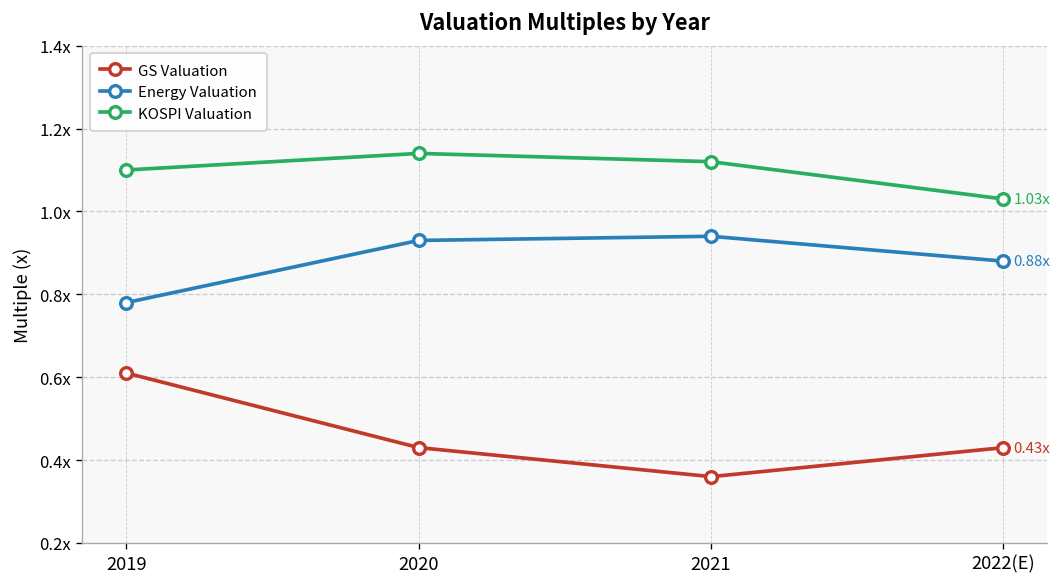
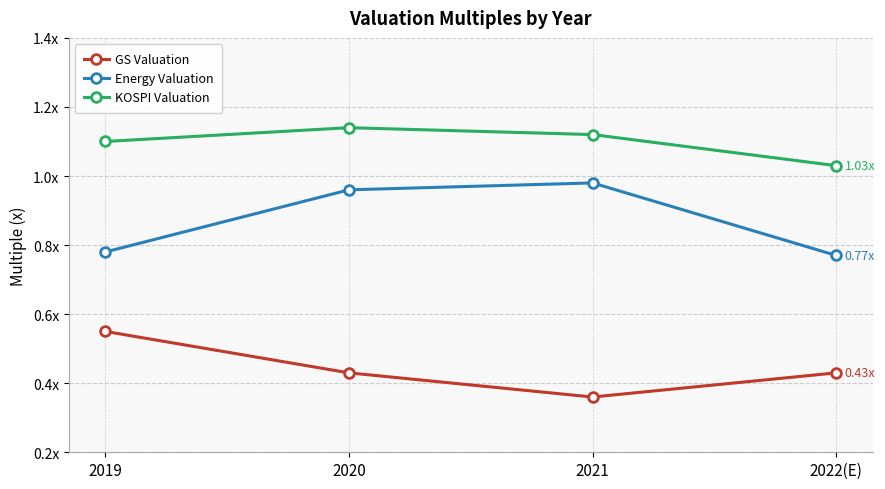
  {
    "GS Valuation": {
-     "2019": "0.61x",
+     "2019": "0.55x",
      "2020": "0.43x",
      "2021": "0.36x"
    },
    "Energy Valuation": {
-     "2020": "0.93x",
-     "2021": "0.94x",
-     "2022(E)": "0.88x"
+     "2020": "0.96x",
+     "2021": "0.98x",
+     "2022(E)": "0.77x"
    },
    "KOSPI Valuation": {
      "2022(E)": "1.03x"
    }
  }
